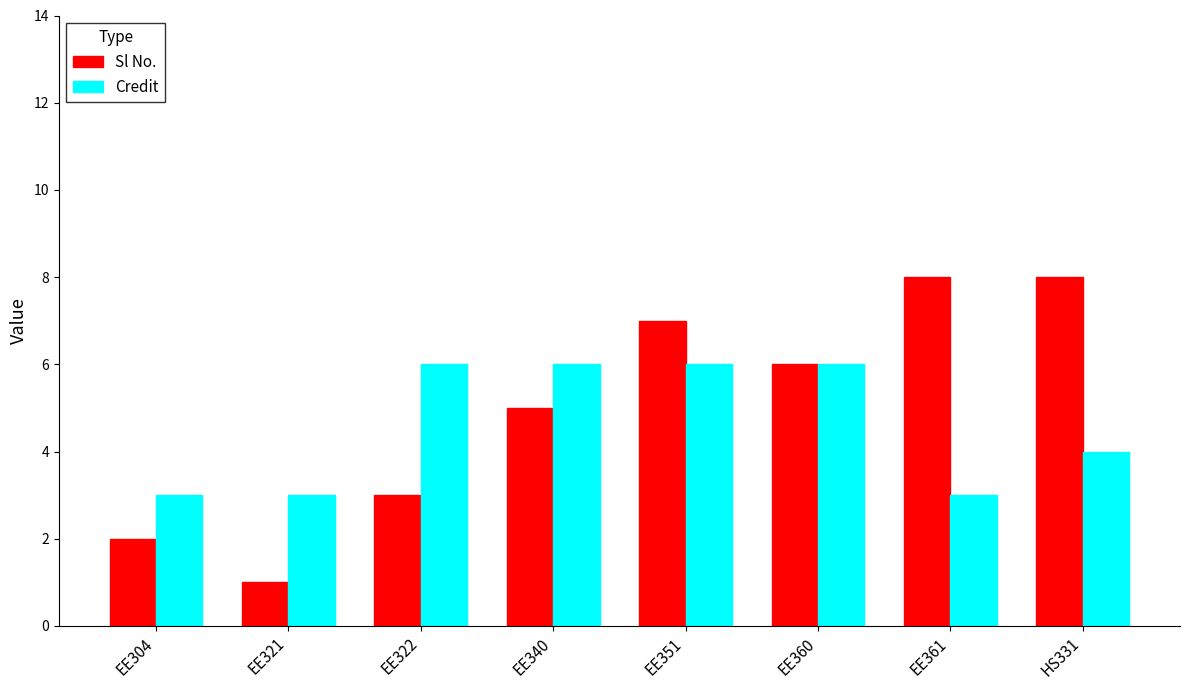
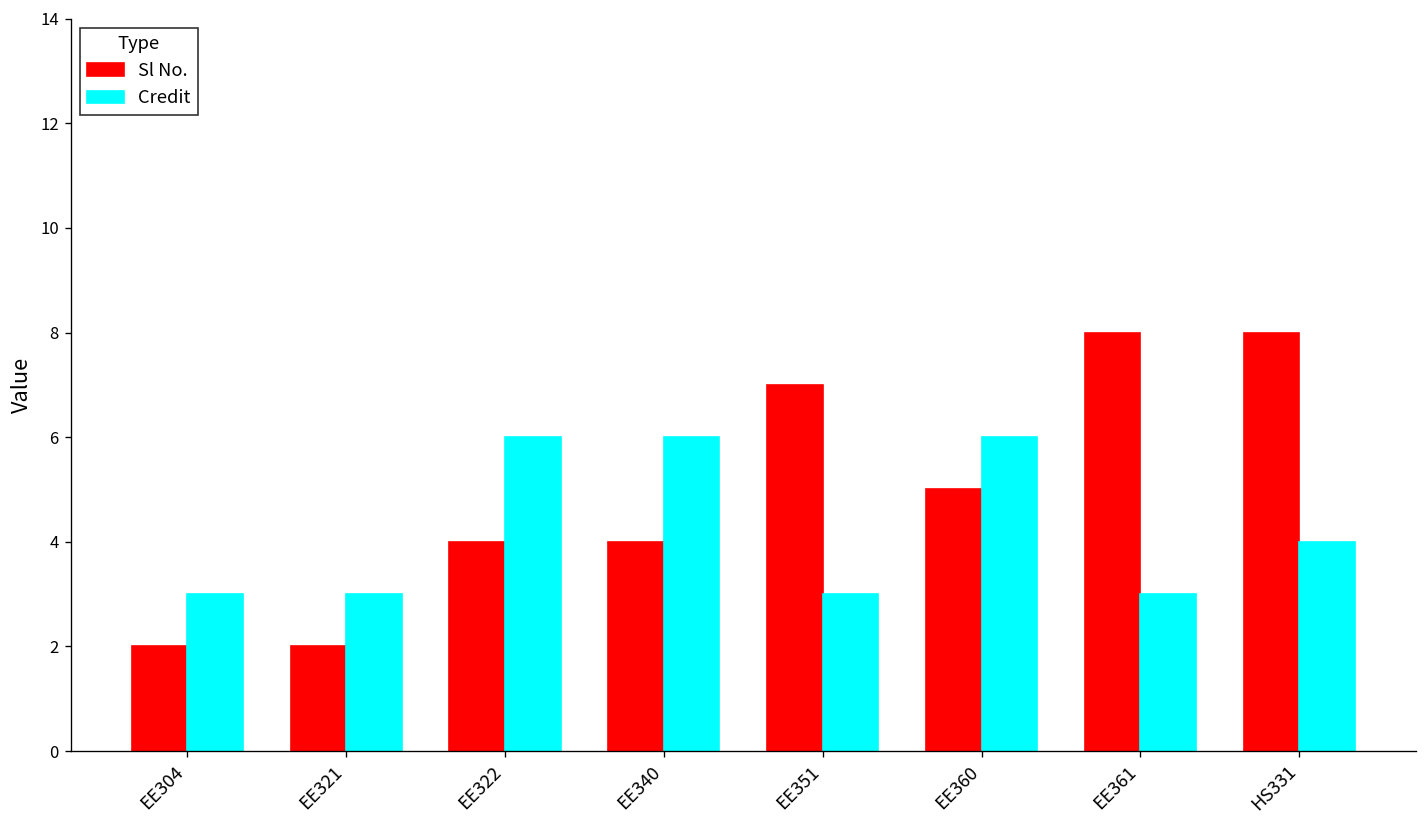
  {
    "Sl No.": {
      "EE304": 2,
-     "EE321": 1,
-     "EE322": 3,
-     "EE340": 5,
+     "EE321": 2,
+     "EE322": 4,
+     "EE340": 4,
      "EE351": 7,
-     "EE360": 6,
+     "EE360": 5,
      "EE361": 8,
      "HS331": 8
    },
    "Credit": {
      "EE304": 3,
      "EE321": 3,
      "EE322": 6,
      "EE340": 6,
-     "EE351": 6,
+     "EE351": 3,
      "EE360": 6,
      "EE361": 3,
      "HS331": 4
    }
  }
